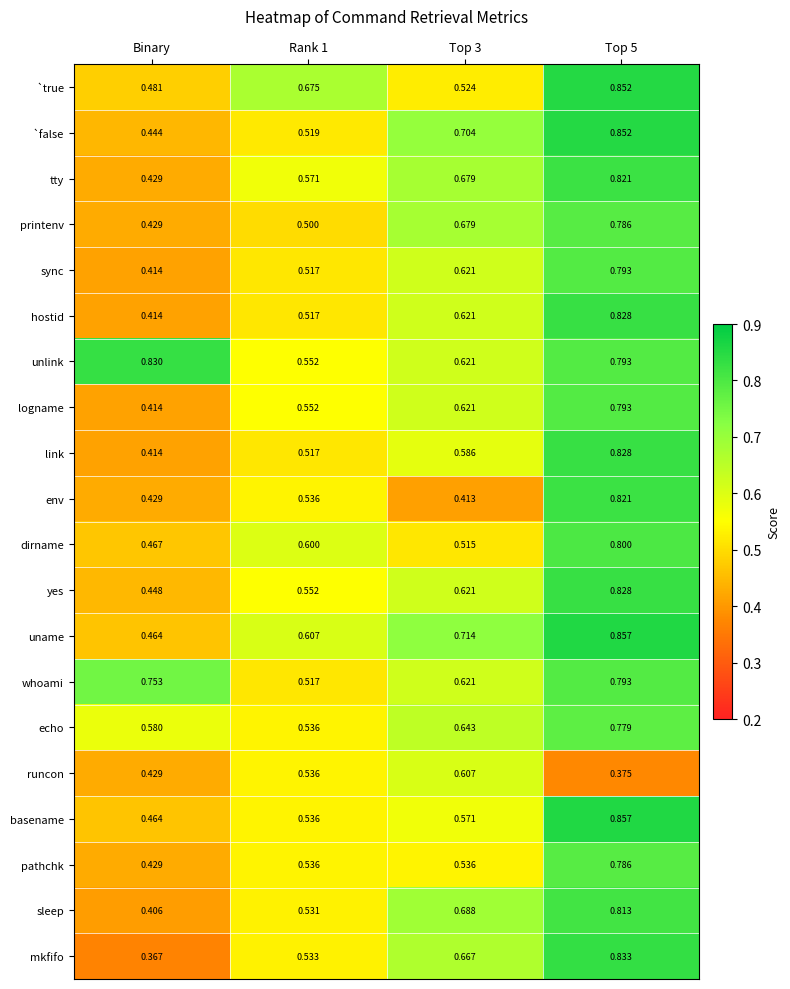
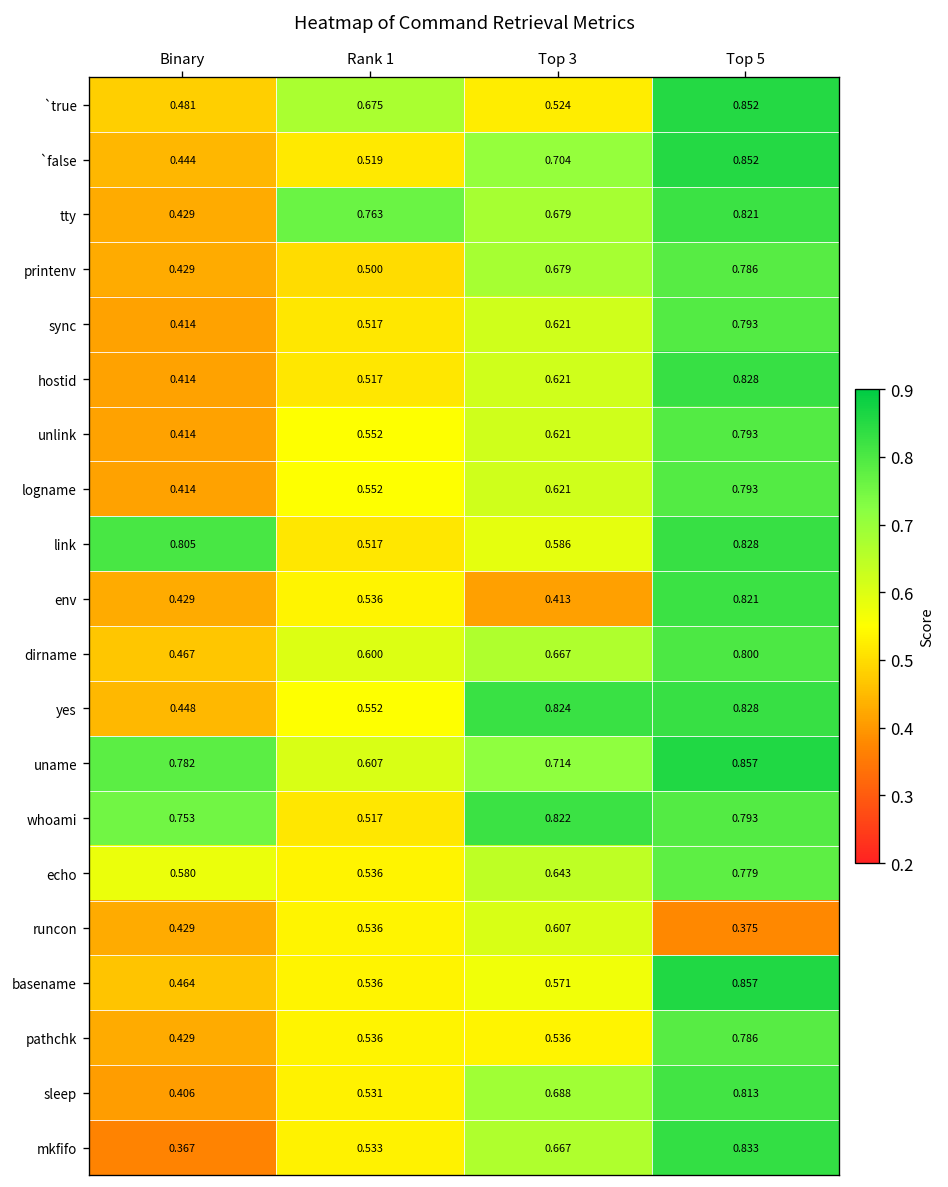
  {
    "`true": {
      "Binary": 0.481,
      "Rank 1": 0.675,
      "Top 3": 0.524,
      "Top 5": 0.852
    },
    "`false": {
      "Binary": 0.444,
      "Rank 1": 0.519,
      "Top 3": 0.704,
      "Top 5": 0.852
    },
    "tty": {
      "Binary": 0.429,
-     "Rank 1": 0.571,
+     "Rank 1": 0.763,
      "Top 3": 0.679,
      "Top 5": 0.821
    },
    "printenv": {
      "Binary": 0.429,
      "Rank 1": 0.500,
      "Top 3": 0.679,
      "Top 5": 0.786
    },
    "sync": {
      "Binary": 0.414,
      "Rank 1": 0.517,
      "Top 3": 0.621,
      "Top 5": 0.793
    },
    "hostid": {
      "Binary": 0.414,
      "Rank 1": 0.517,
      "Top 3": 0.621,
      "Top 5": 0.828
    },
    "unlink": {
-     "Binary": 0.830,
+     "Binary": 0.414,
      "Rank 1": 0.552,
      "Top 3": 0.621,
      "Top 5": 0.793
    },
    "logname": {
      "Binary": 0.414,
      "Rank 1": 0.552,
      "Top 3": 0.621,
      "Top 5": 0.793
    },
    "link": {
-     "Binary": 0.414,
+     "Binary": 0.805,
      "Rank 1": 0.517,
      "Top 3": 0.586,
      "Top 5": 0.828
    },
    "env": {
      "Binary": 0.429,
      "Rank 1": 0.536,
      "Top 3": 0.413,
      "Top 5": 0.821
    },
    "dirname": {
      "Binary": 0.467,
      "Rank 1": 0.600,
-     "Top 3": 0.515,
+     "Top 3": 0.667,
      "Top 5": 0.800
    },
    "yes": {
      "Binary": 0.448,
      "Rank 1": 0.552,
-     "Top 3": 0.621,
+     "Top 3": 0.824,
      "Top 5": 0.828
    },
    "uname": {
-     "Binary": 0.464,
+     "Binary": 0.782,
      "Rank 1": 0.607,
      "Top 3": 0.714,
      "Top 5": 0.857
    },
    "whoami": {
      "Binary": 0.753,
      "Rank 1": 0.517,
-     "Top 3": 0.621,
+     "Top 3": 0.822,
      "Top 5": 0.793
    },
    "echo": {
      "Binary": 0.580,
      "Rank 1": 0.536,
      "Top 3": 0.643,
      "Top 5": 0.779
    },
    "runcon": {
      "Binary": 0.429,
      "Rank 1": 0.536,
      "Top 3": 0.607,
      "Top 5": 0.375
    },
    "basename": {
      "Binary": 0.464,
      "Rank 1": 0.536,
      "Top 3": 0.571,
      "Top 5": 0.857
    },
    "pathchk": {
      "Binary": 0.429,
      "Rank 1": 0.536,
      "Top 3": 0.536,
      "Top 5": 0.786
    },
    "sleep": {
      "Binary": 0.406,
      "Rank 1": 0.531,
      "Top 3": 0.688,
      "Top 5": 0.813
    },
    "mkfifo": {
      "Binary": 0.367,
      "Rank 1": 0.533,
      "Top 3": 0.667,
      "Top 5": 0.833
    }
  }
